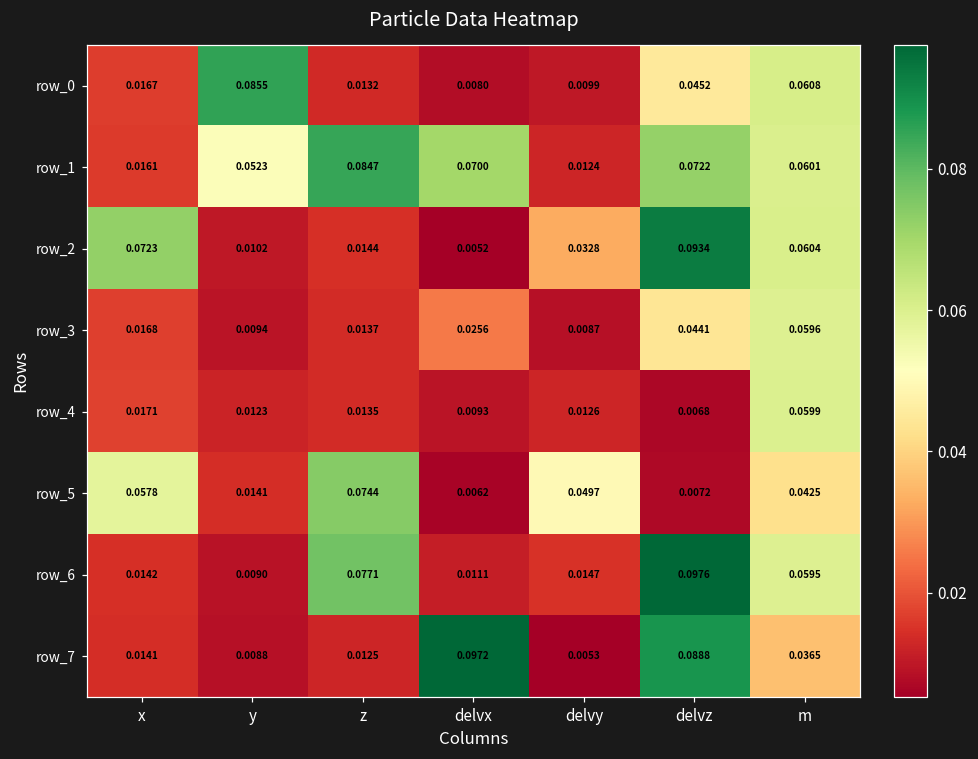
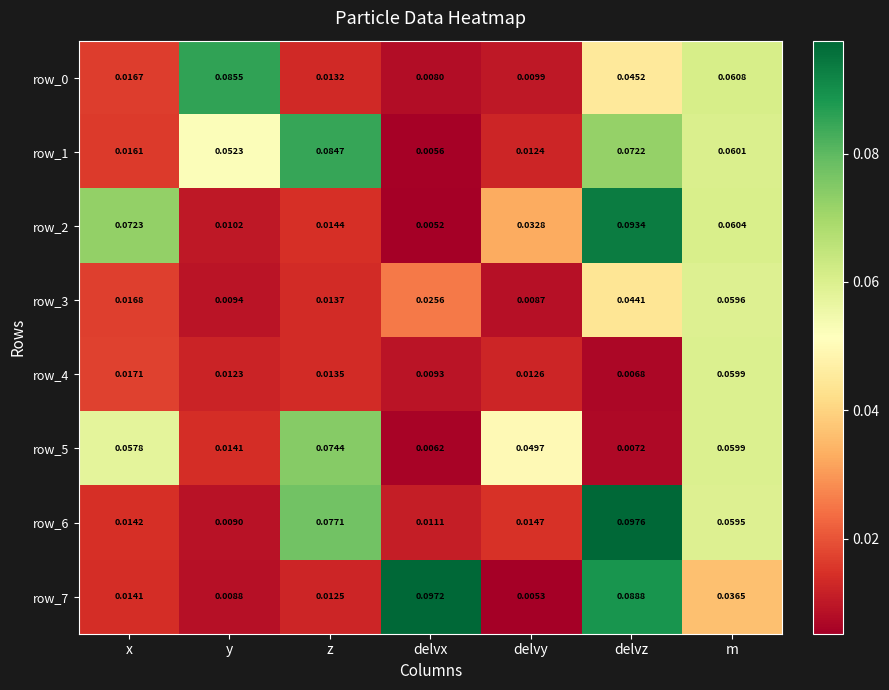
  {
    "row_0": {
      "x": 0.0167,
      "y": 0.0855,
      "z": 0.0132,
      "delvx": 0.0080,
      "delvy": 0.0099,
      "delvz": 0.0452,
      "m": 0.0608
    },
    "row_1": {
      "x": 0.0161,
      "y": 0.0523,
      "z": 0.0847,
-     "delvx": 0.0700,
+     "delvx": 0.0056,
      "delvy": 0.0124,
      "delvz": 0.0722,
      "m": 0.0601
    },
    "row_2": {
      "x": 0.0723,
      "y": 0.0102,
      "z": 0.0144,
      "delvx": 0.0052,
      "delvy": 0.0328,
      "delvz": 0.0934,
      "m": 0.0604
    },
    "row_3": {
      "x": 0.0168,
      "y": 0.0094,
      "z": 0.0137,
      "delvx": 0.0256,
      "delvy": 0.0087,
      "delvz": 0.0441,
      "m": 0.0596
    },
    "row_4": {
      "x": 0.0171,
      "y": 0.0123,
      "z": 0.0135,
      "delvx": 0.0093,
      "delvy": 0.0126,
      "delvz": 0.0068,
      "m": 0.0599
    },
    "row_5": {
      "x": 0.0578,
      "y": 0.0141,
      "z": 0.0744,
      "delvx": 0.0062,
      "delvy": 0.0497,
      "delvz": 0.0072,
-     "m": 0.0425
+     "m": 0.0599
    },
    "row_6": {
      "x": 0.0142,
      "y": 0.0090,
      "z": 0.0771,
      "delvx": 0.0111,
      "delvy": 0.0147,
      "delvz": 0.0976,
      "m": 0.0595
    },
    "row_7": {
      "x": 0.0141,
      "y": 0.0088,
      "z": 0.0125,
      "delvx": 0.0972,
      "delvy": 0.0053,
      "delvz": 0.0888,
      "m": 0.0365
    }
  }
